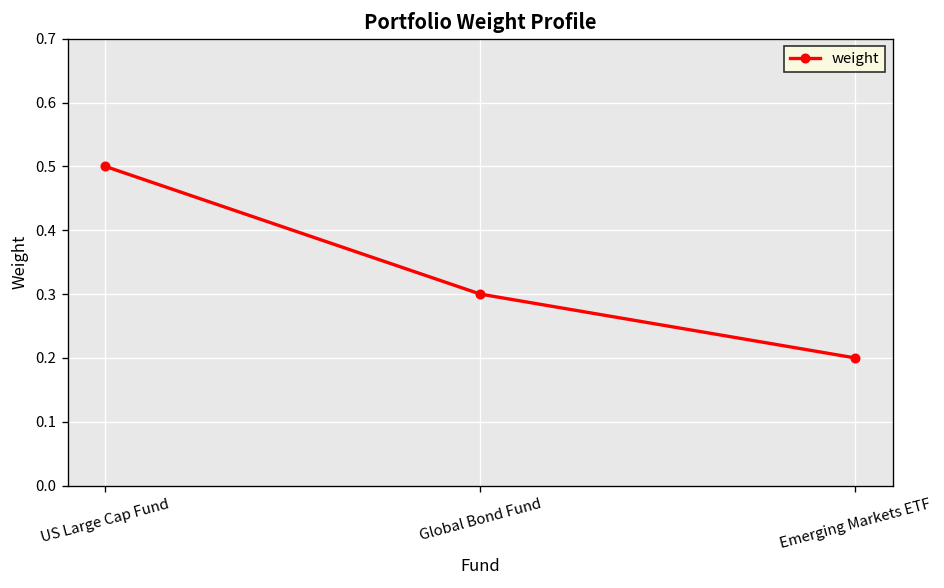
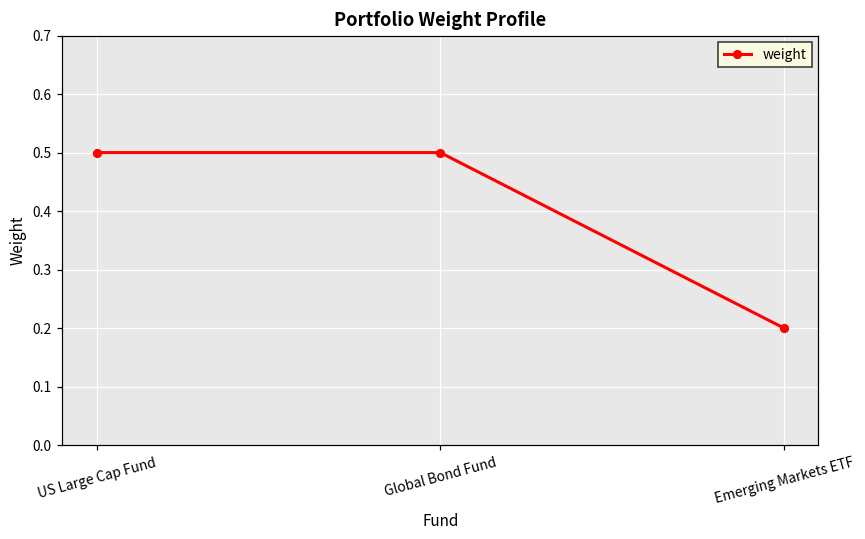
  {
    "US Large Cap Fund": 0.5,
-   "Global Bond Fund": 0.3,
+   "Global Bond Fund": 0.5,
    "Emerging Markets ETF": 0.2
  }
